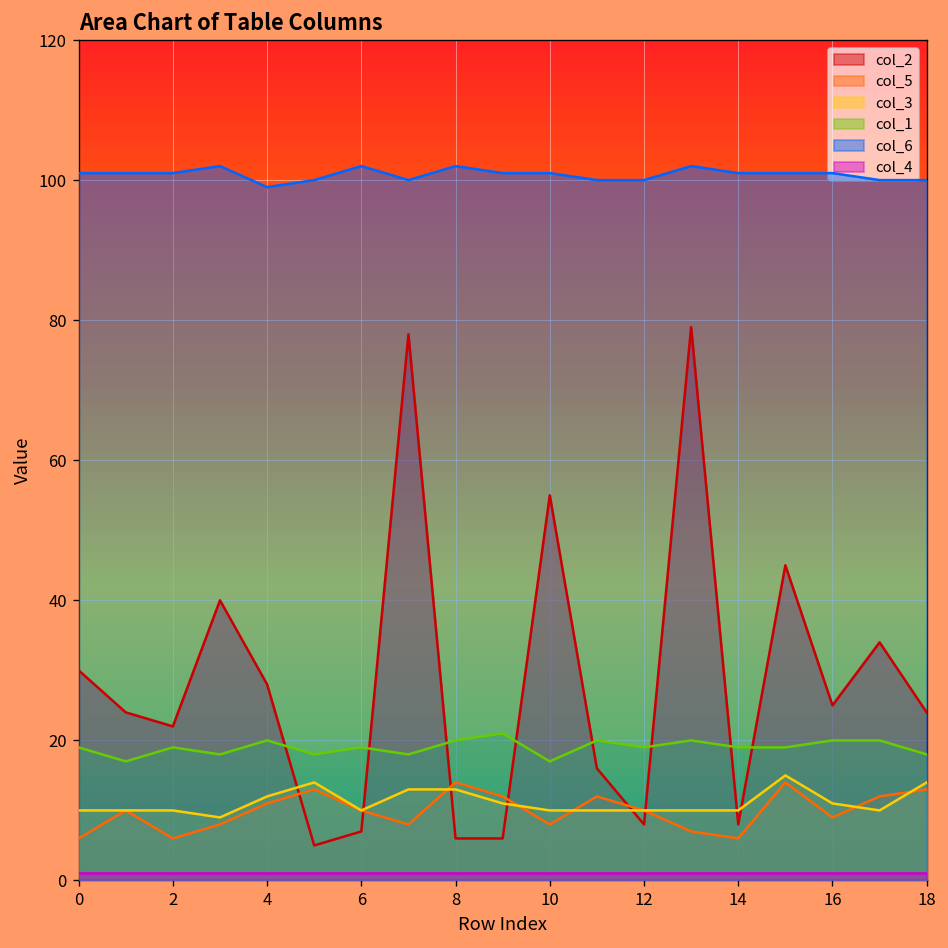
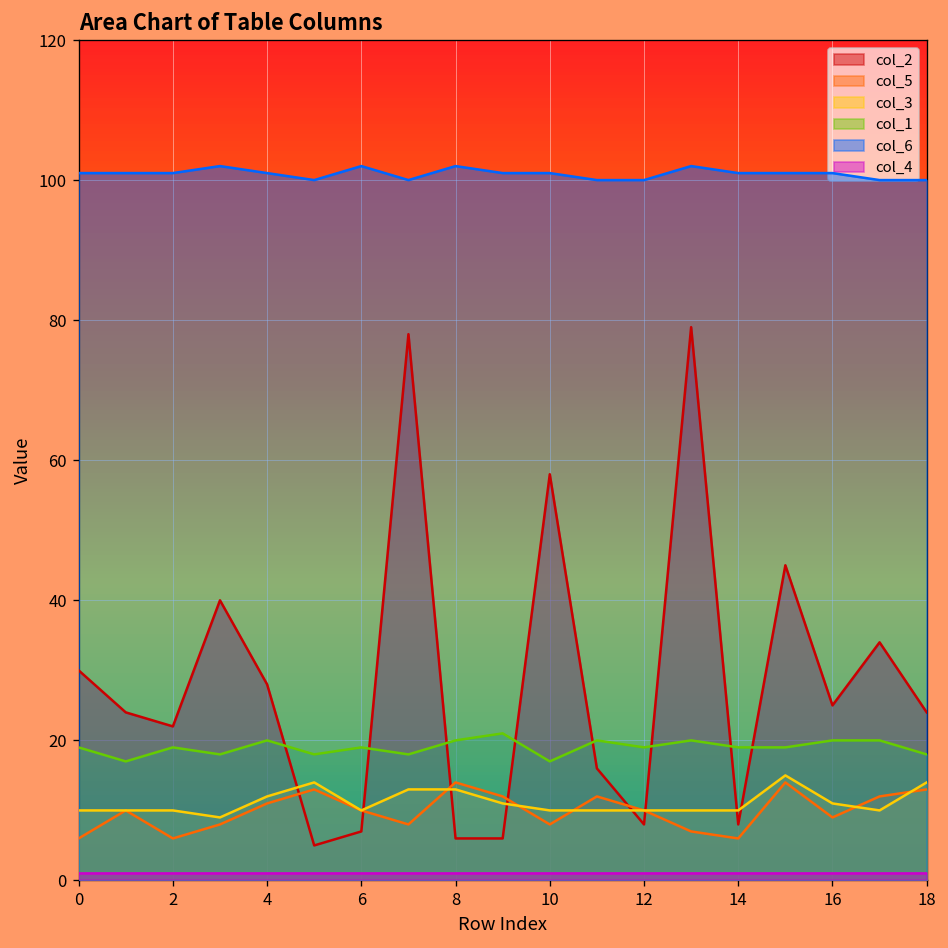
  {
    "col_2": {
      "0": 30,
      "2": 22,
      "4": 28,
      "6": 7,
      "8": 6,
-     "10": 55,
+     "10": 58,
      "12": 8,
      "14": 8,
      "16": 25,
      "18": 24
    },
    "col_5": {
      "0": 6,
      "2": 6,
      "4": 11,
      "8": 14,
      "10": 8,
      "14": 6,
      "16": 9,
      "18": 13
    },
    "col_3": {
      "0": 10,
      "2": 10,
      "4": 12,
      "8": 13,
      "10": 10,
      "14": 10,
      "16": 11,
      "18": 14
    },
    "col_1": {
      "0": 19,
      "2": 19,
      "4": 20,
      "6": 19,
      "8": 20,
      "10": 17,
      "12": 19,
      "14": 19,
      "16": 20,
      "18": 18
    },
    "col_6": {
      "0": 101,
      "2": 101,
-     "4": 99,
+     "4": 101,
      "6": 102,
      "8": 102,
      "10": 101,
      "12": 100,
      "14": 101,
      "18": 100
    },
    "col_4": {
      "0": 1,
      "2": 1,
      "4": 1,
      "6": 1,
      "8": 1,
      "10": 1,
      "12": 1,
      "14": 1,
      "16": 1,
      "18": 1
    }
  }
